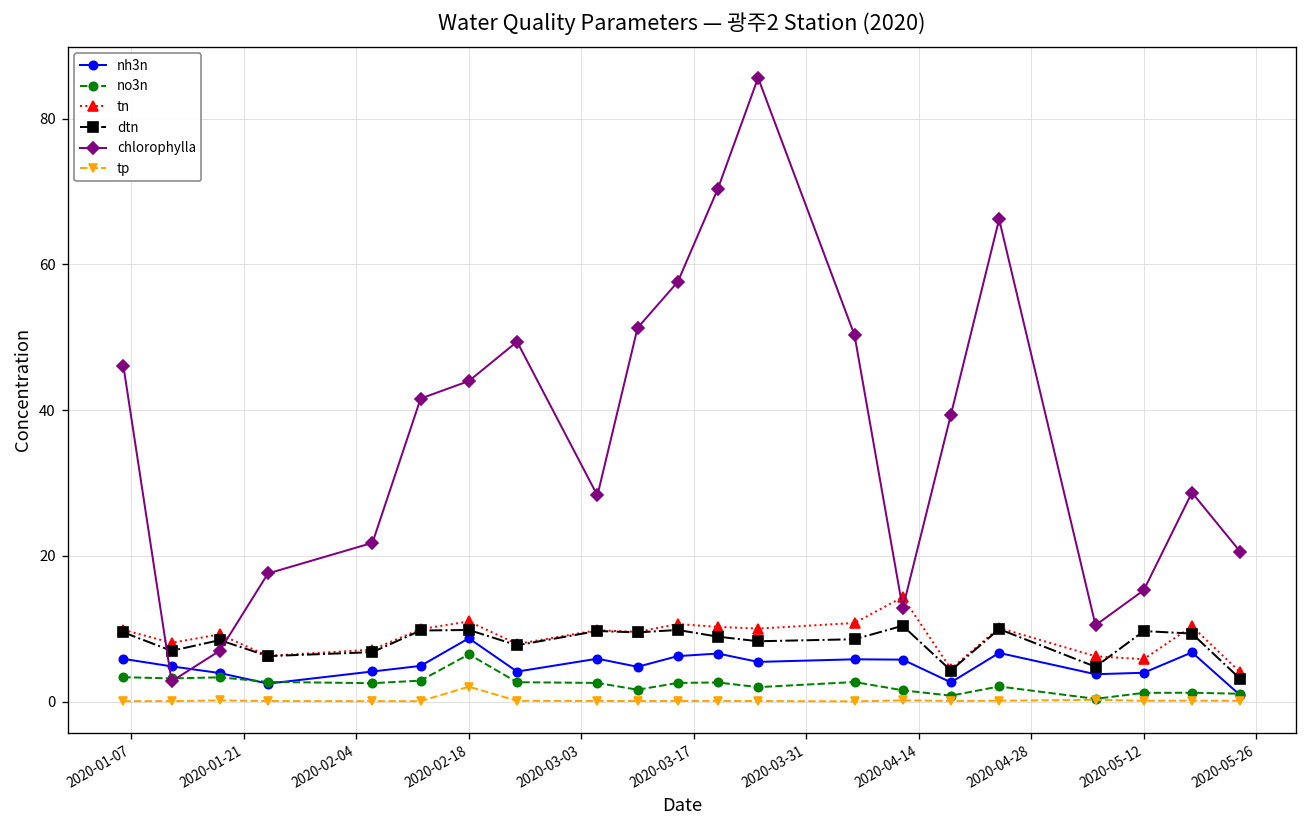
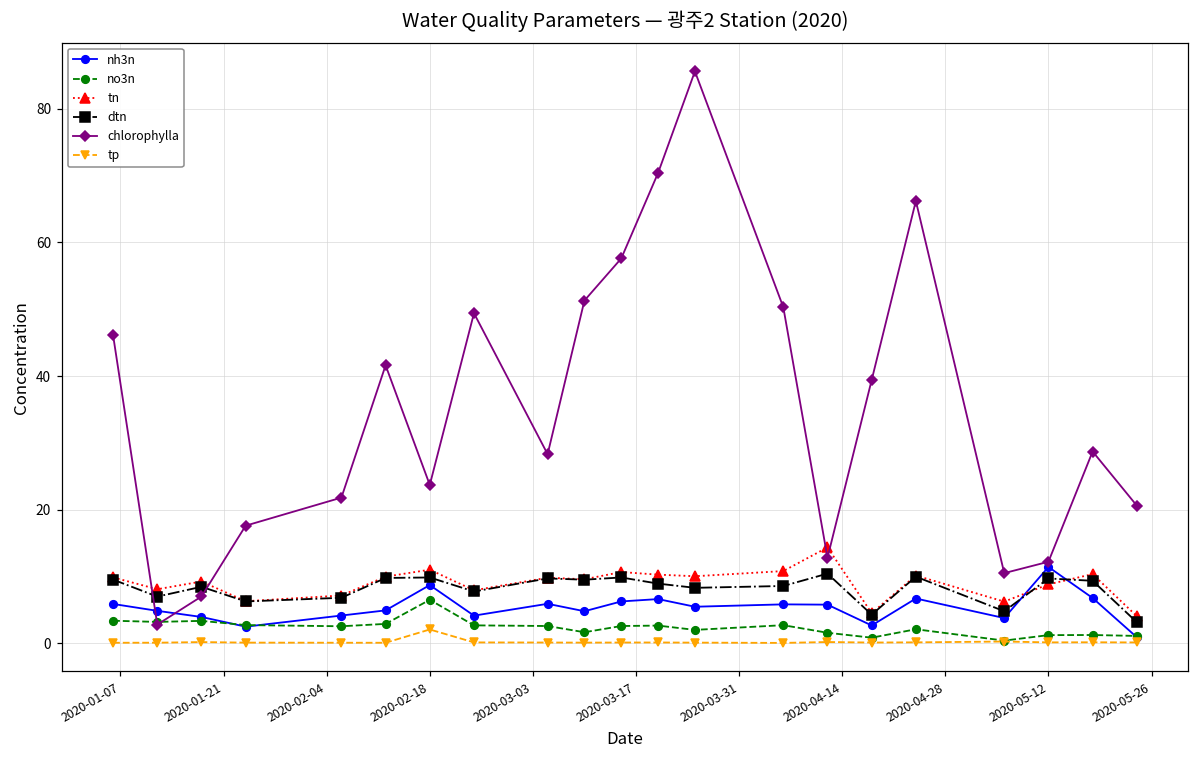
  {
    "nh3n": {
      "2020-02-18": 9,
-     "2020-05-12": 4
+     "2020-05-12": 11
    },
    "no3n": {
      "2020-02-18": 7,
      "2020-05-12": 1
    },
    "tn": {
      "2020-02-18": 11,
-     "2020-05-12": 6
+     "2020-05-12": 9
    },
    "dtn": {
      "2020-02-18": 10,
      "2020-05-12": 10
    },
    "chlorophylla": {
-     "2020-02-18": 44,
-     "2020-05-12": 15
+     "2020-02-18": 24,
+     "2020-05-12": 12
    },
    "tp": {
      "2020-02-18": 2,
      "2020-05-12": 0
    }
  }
